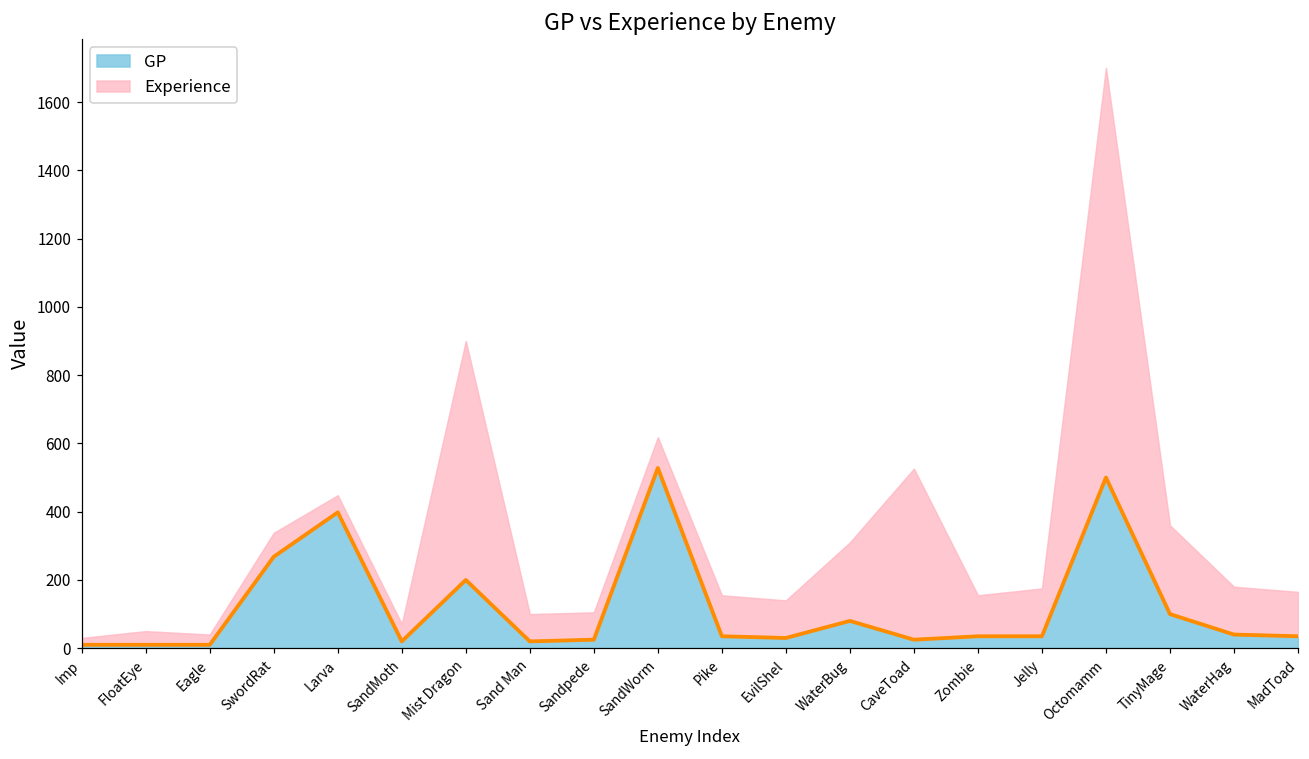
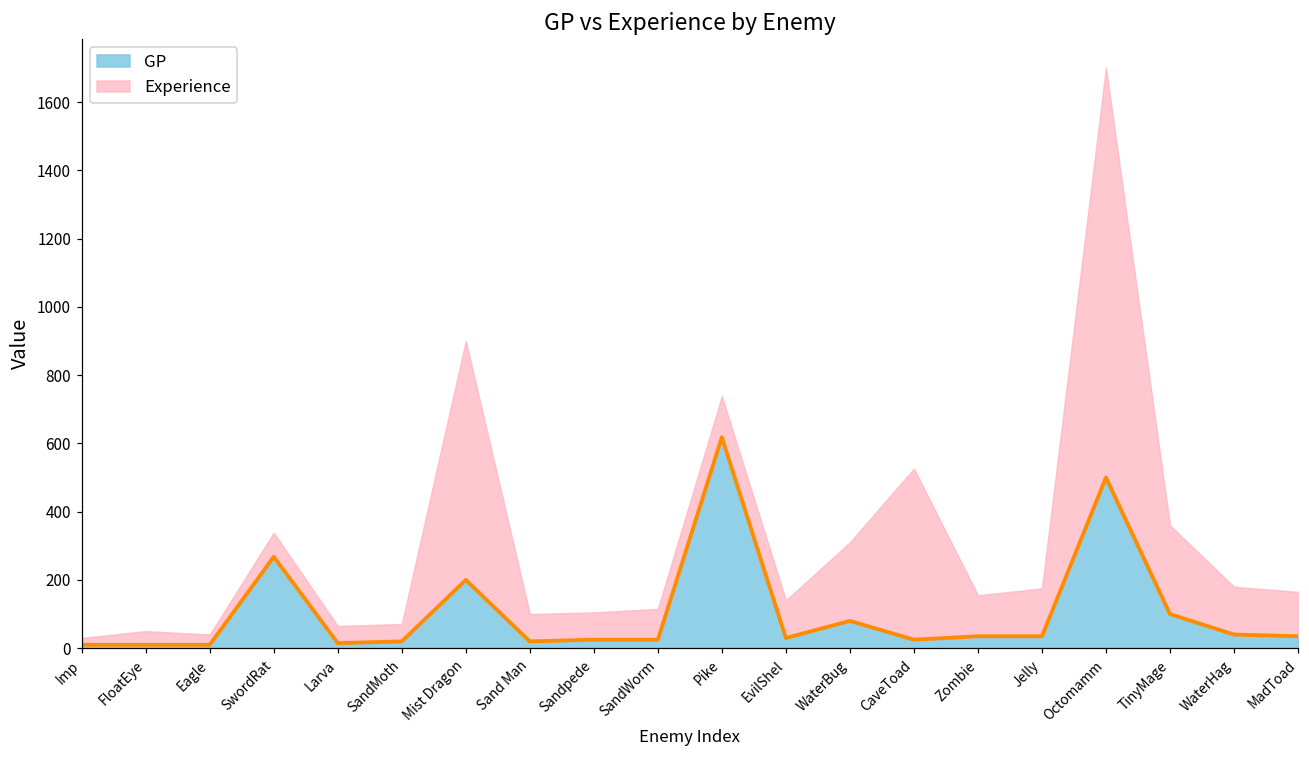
  {
    "GP": {
      "Imp": 10,
      "FloatEye": 10,
      "Eagle": 10,
      "SwordRat": 270,
-     "Larva": 400,
+     "Larva": 20,
      "SandMoth": 20,
      "Mist Dragon": 200,
      "Sand Man": 20,
      "Sandpede": 30,
-     "SandWorm": 530,
-     "Pike": 40,
+     "SandWorm": 30,
+     "Pike": 620,
      "EvilShel": 30,
      "WaterBug": 80,
      "CaveToad": 30,
      "Zombie": 40,
      "Jelly": 40,
      "Octomamm": 500,
      "TinyMage": 100,
      "WaterHag": 40,
      "MadToad": 40
    },
    "Experience": {
      "Imp": 20,
      "FloatEye": 40,
      "Eagle": 30,
      "SwordRat": 70,
      "Larva": 50,
      "SandMoth": 50,
      "Mist Dragon": 700,
      "Sand Man": 80,
      "Sandpede": 80,
      "SandWorm": 90,
      "Pike": 120,
      "EvilShel": 110,
      "WaterBug": 230,
      "CaveToad": 500,
      "Zombie": 120,
      "Jelly": 140,
      "Octomamm": 1200,
      "TinyMage": 260,
      "WaterHag": 140,
      "MadToad": 130
    }
  }
